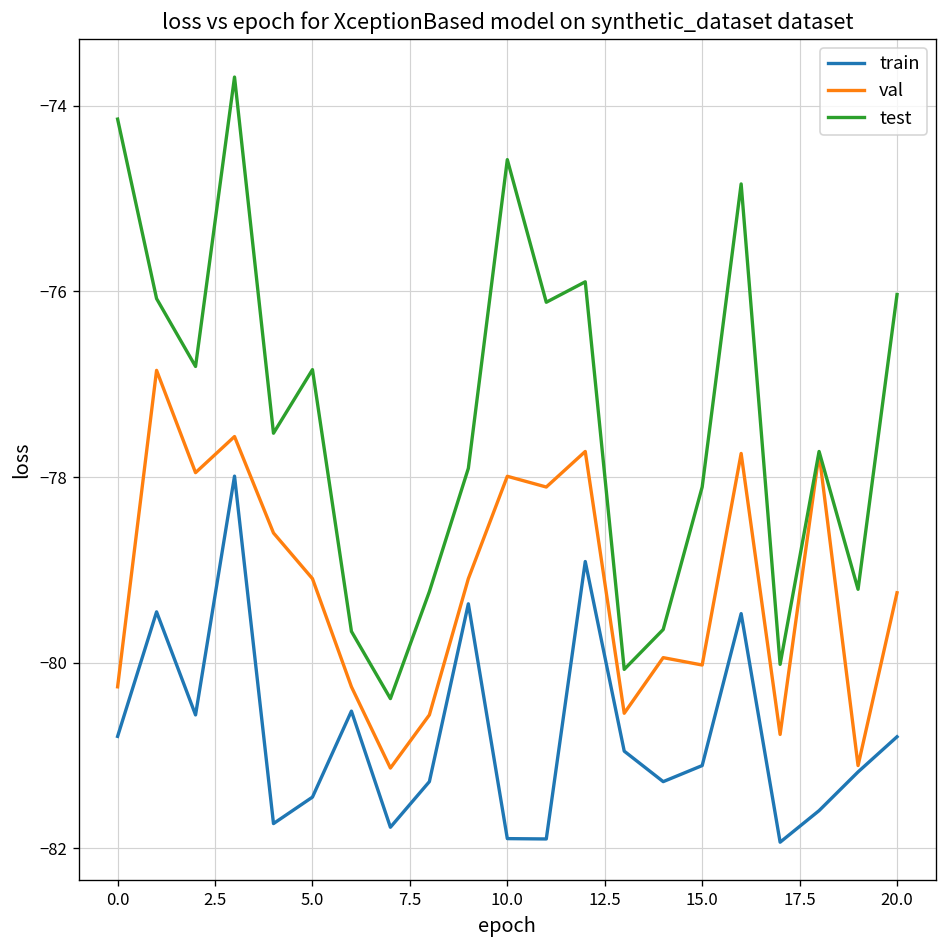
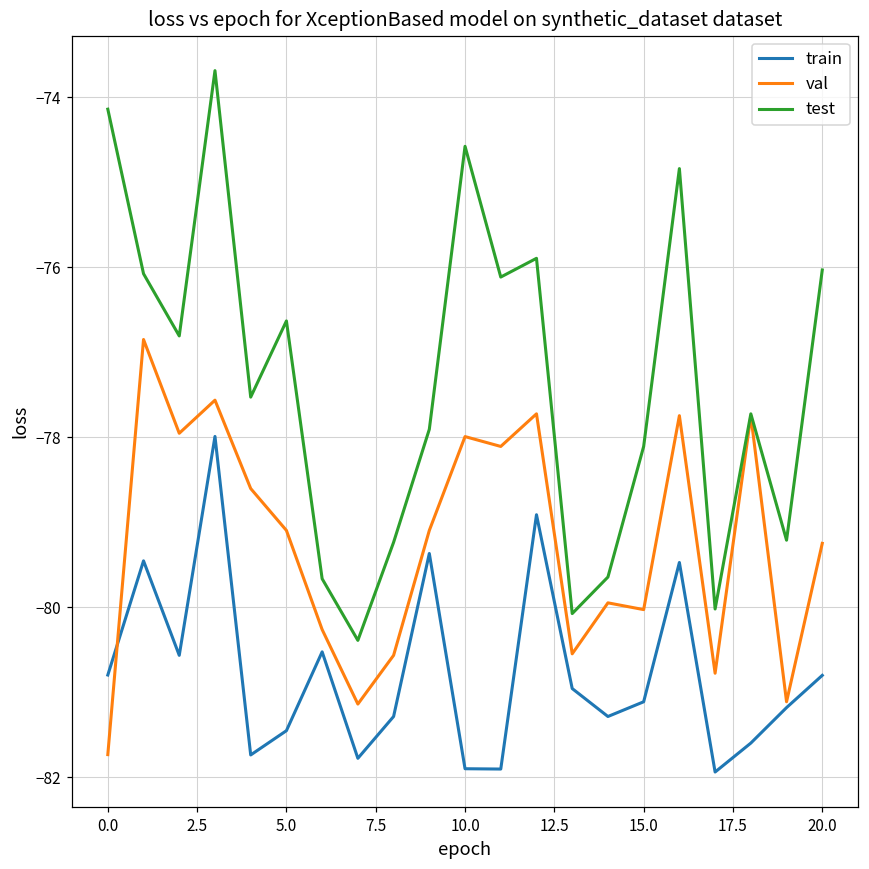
  {
    "train": {
      "0.0": -80.8,
      "5.0": -81.4,
      "10.0": -81.9,
      "15.0": -81.1,
      "20.0": -80.8
    },
    "val": {
-     "0.0": -80.3,
+     "0.0": -81.7,
      "5.0": -79.1,
      "10.0": -78.0,
      "15.0": -80.0,
      "20.0": -79.2
    },
    "test": {
      "0.0": -74.1,
-     "5.0": -76.8,
+     "5.0": -76.6,
      "10.0": -74.6,
      "15.0": -78.1,
      "20.0": -76.0
    }
  }
